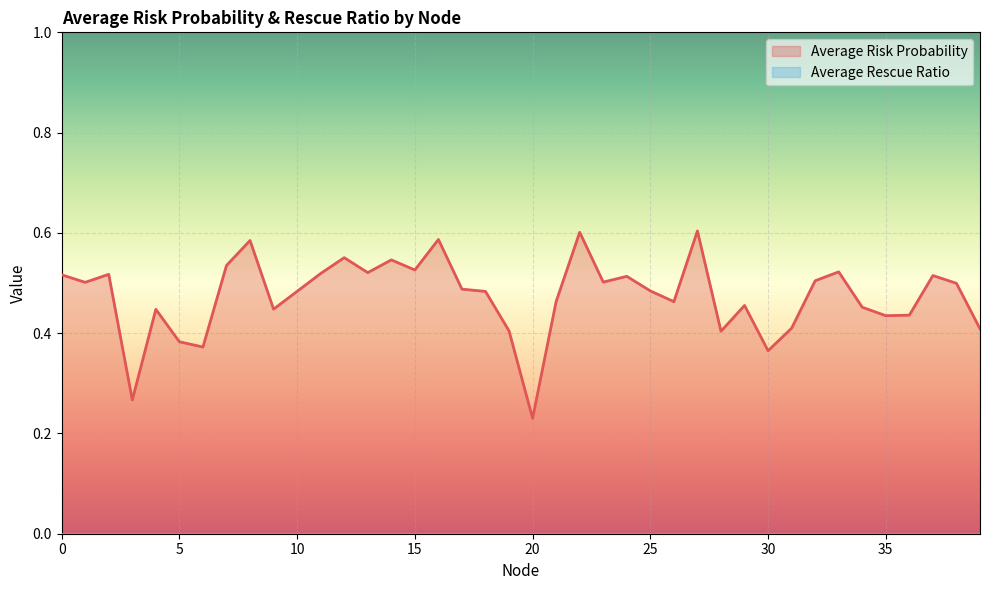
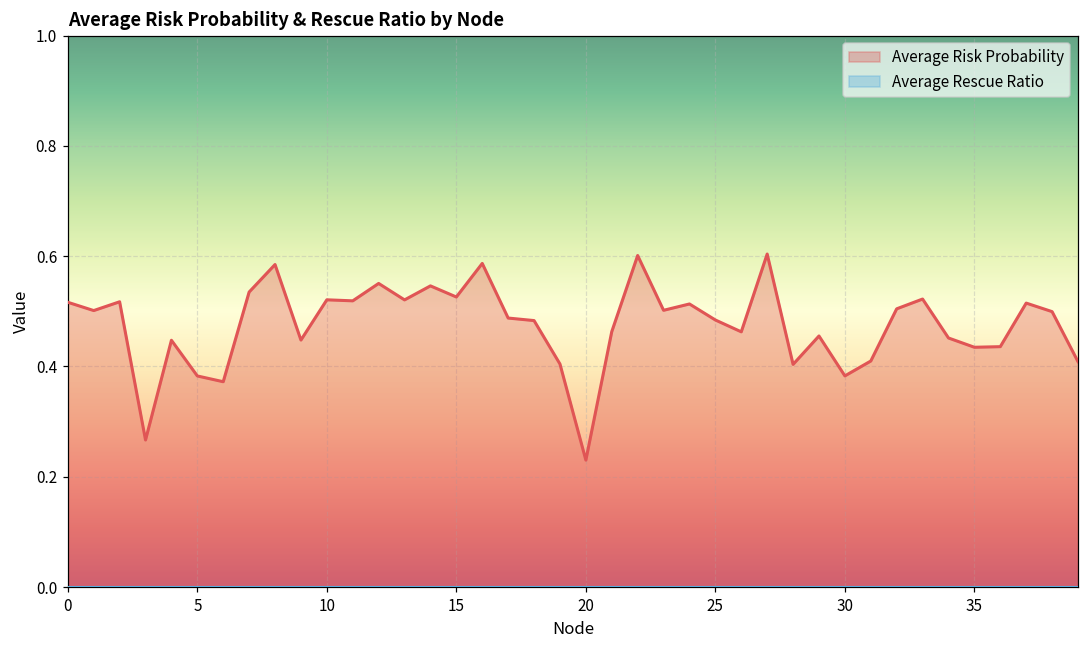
  {
    "Average Risk Probability": {
      "0": 0.52,
      "5": 0.38,
-     "10": 0.48,
+     "10": 0.52,
      "15": 0.53,
      "20": 0.23,
      "25": 0.48,
-     "30": 0.36,
+     "30": 0.38,
      "35": 0.43
    },
    "Average Rescue Ratio": {
      "0": 0.00,
      "5": 0.00,
      "10": 0.00,
      "15": 0.00,
      "20": 0.00,
      "25": 0.00,
      "30": 0.00,
      "35": 0.00
    }
  }
